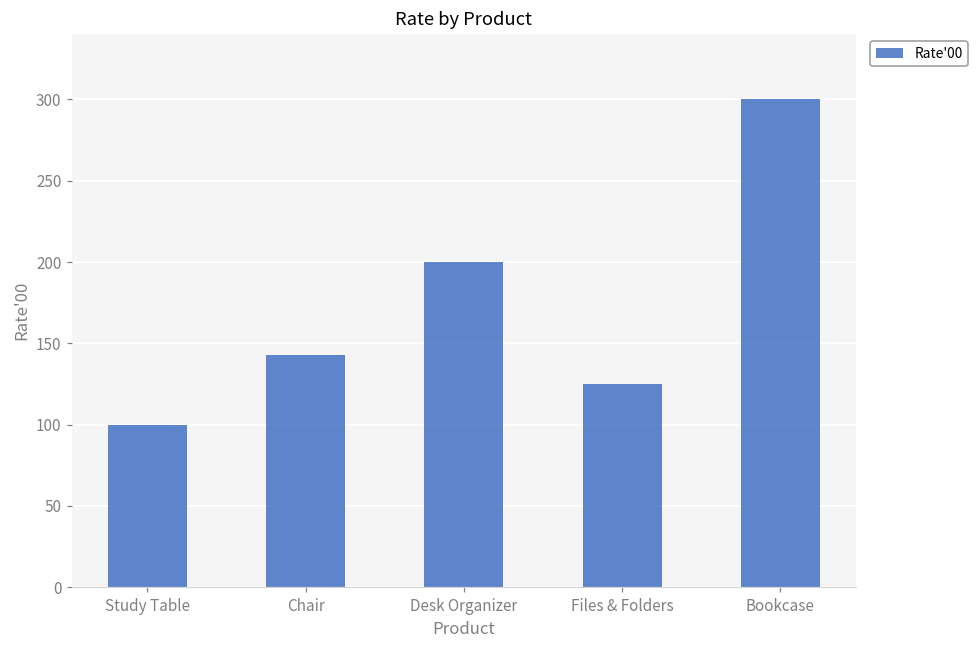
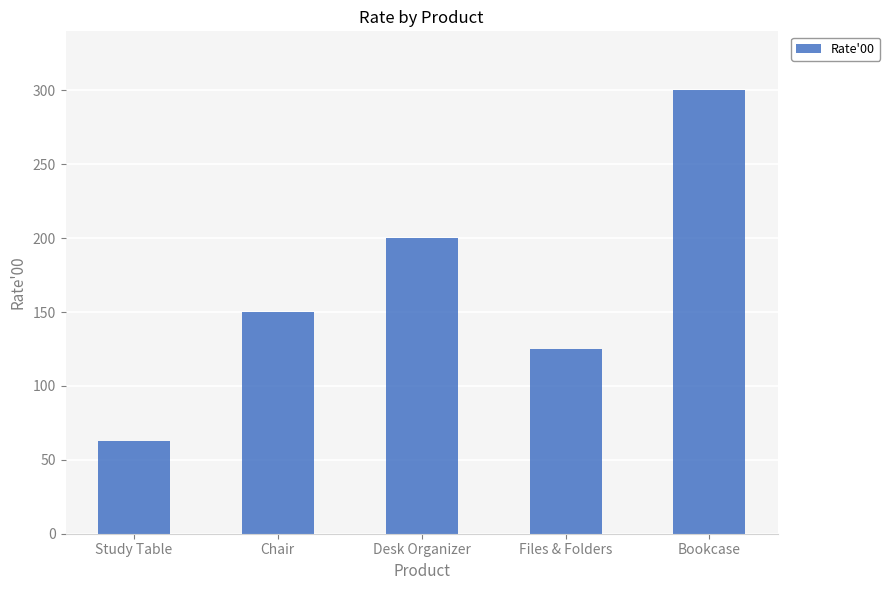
  {
-   "Study Table": 100,
-   "Chair": 143,
+   "Study Table": 63,
+   "Chair": 150,
    "Desk Organizer": 200,
    "Files & Folders": 125,
    "Bookcase": 300
  }
